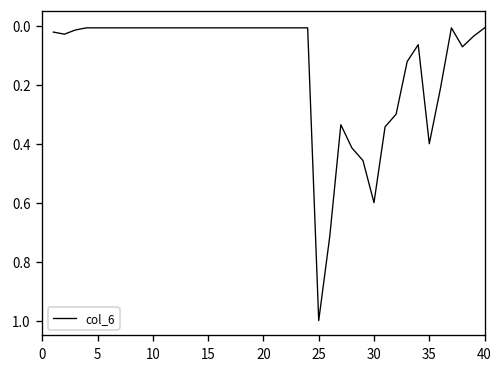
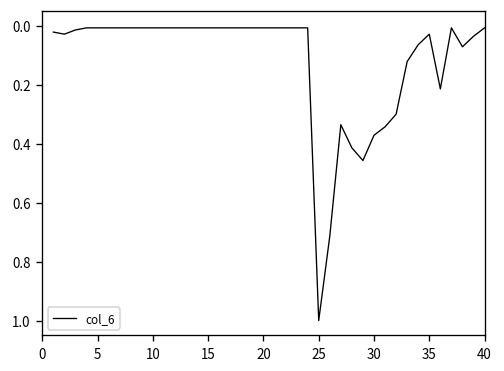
  {
    "5": 0.01,
    "10": 0.01,
    "15": 0.01,
    "20": 0.01,
    "25": 1.00,
-   "30": 0.60,
-   "35": 0.40,
+   "30": 0.37,
+   "35": 0.03,
    "40": 0.01
  }
